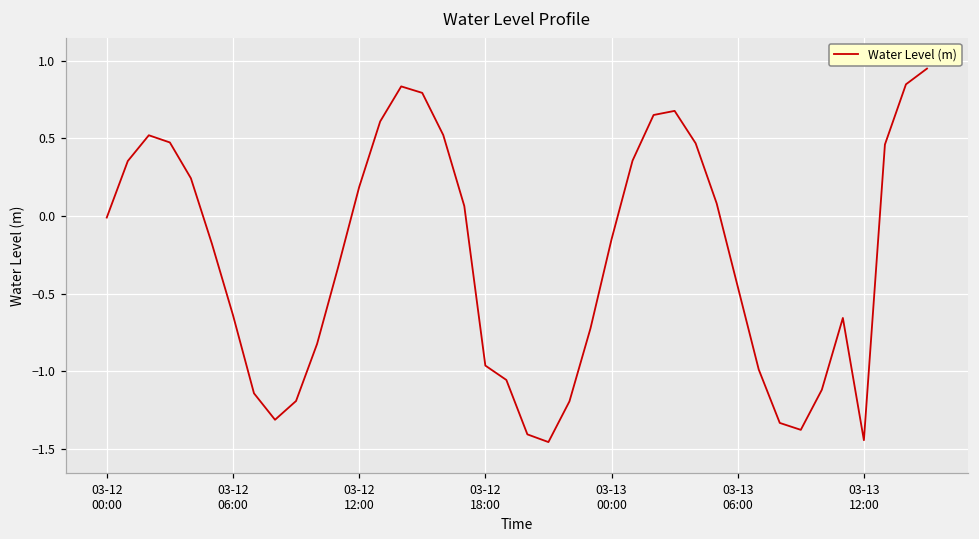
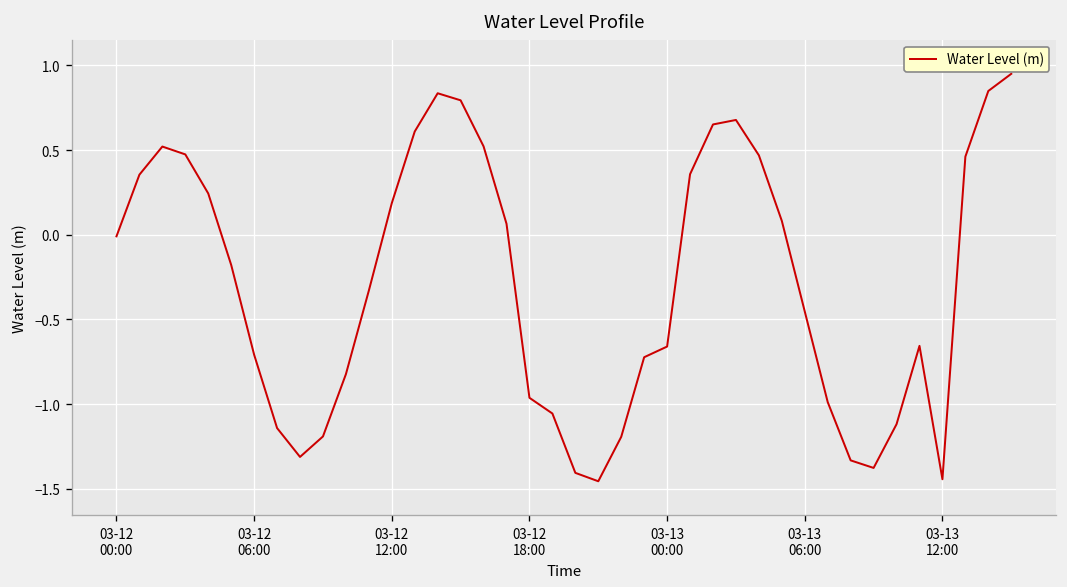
  {
    "03-12 00:00": -0.01,
-   "03-12 06:00": -0.64,
+   "03-12 06:00": -0.71,
    "03-12 12:00": 0.19,
    "03-12 18:00": -0.96,
-   "03-13 00:00": -0.15,
+   "03-13 00:00": -0.66,
    "03-13 06:00": -0.45,
    "03-13 12:00": -1.44
  }
